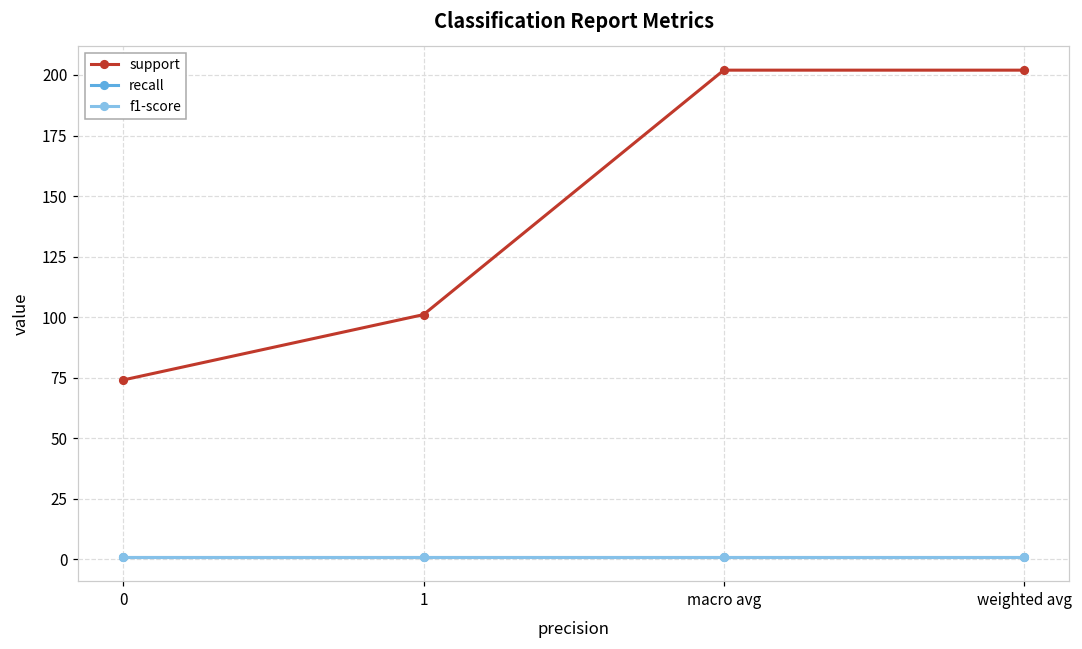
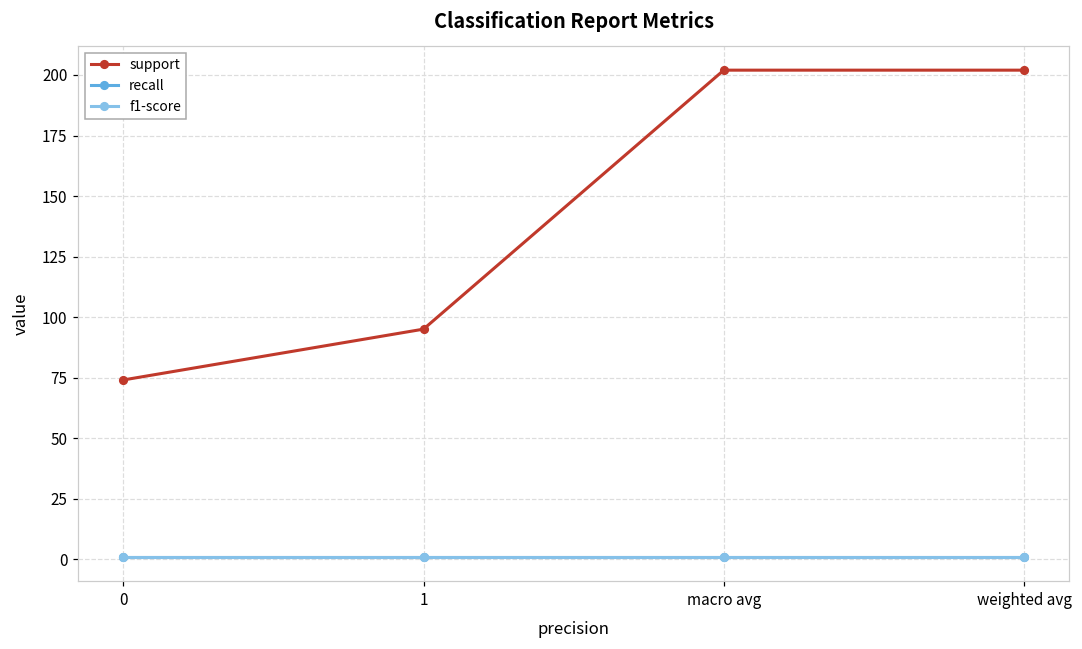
  {
    "support": {
      "0": 74,
-     "1": 101,
+     "1": 95,
      "macro avg": 202,
      "weighted avg": 202
    },
    "f1-score": {
      "0": 1,
      "1": 1,
      "macro avg": 1,
      "weighted avg": 1
    }
  }
